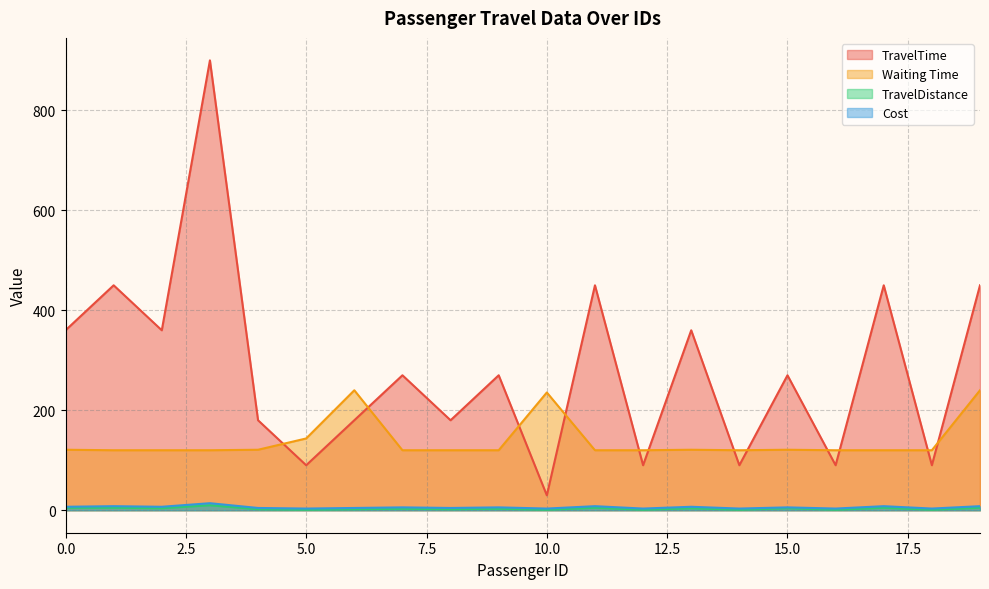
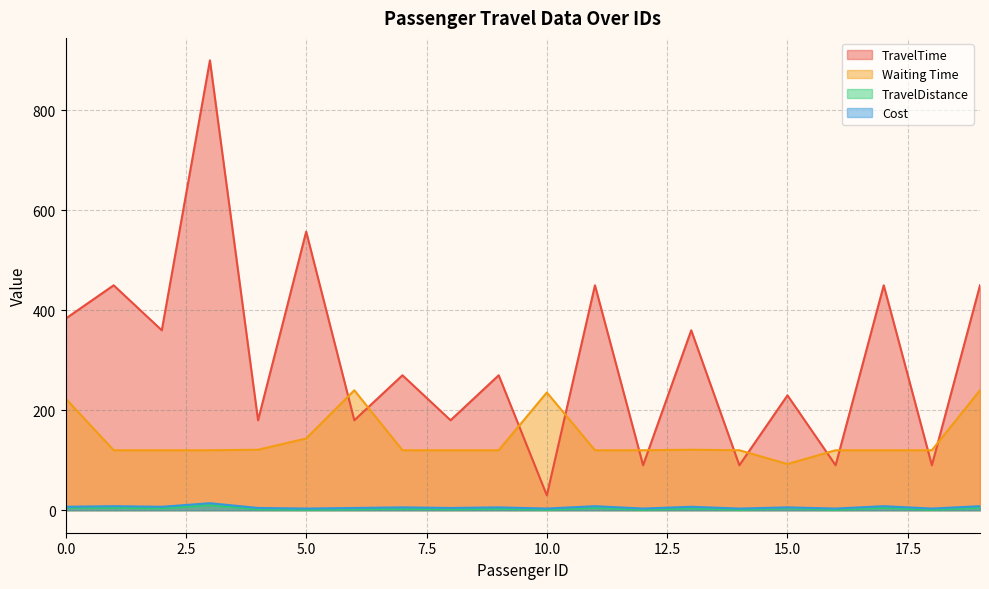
  {
    "TravelTime": {
-     "0.0": 360,
-     "5.0": 90,
+     "0.0": 380,
+     "5.0": 560,
      "10.0": 30,
-     "15.0": 270
+     "15.0": 230
    },
    "Waiting Time": {
-     "0.0": 120,
+     "0.0": 220,
      "5.0": 140,
      "10.0": 240,
-     "15.0": 120
+     "15.0": 90
    }
  }
